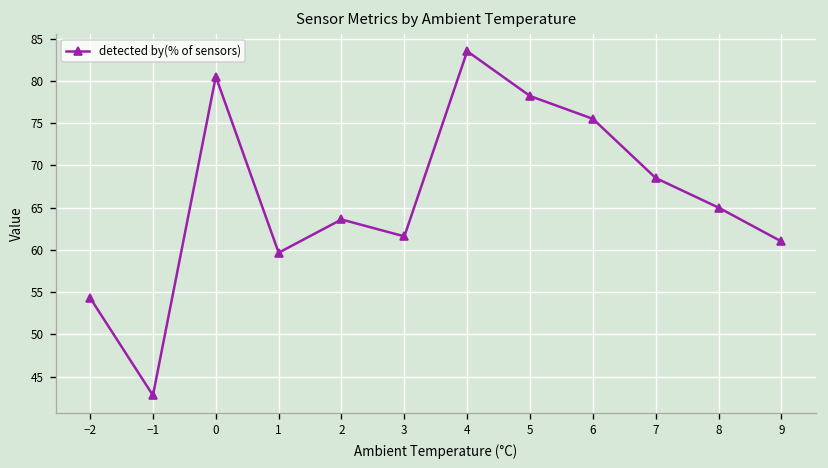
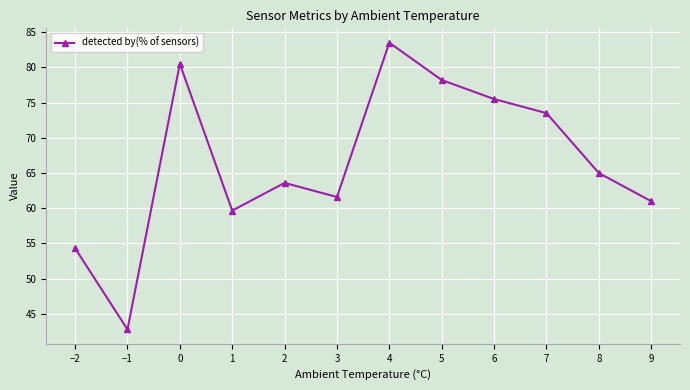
  {
    "−2": 54,
    "−1": 43,
    "0": 81,
    "1": 60,
    "2": 64,
    "3": 62,
    "4": 84,
    "5": 78,
    "6": 76,
-   "7": 69,
+   "7": 74,
    "8": 65,
    "9": 61
  }
